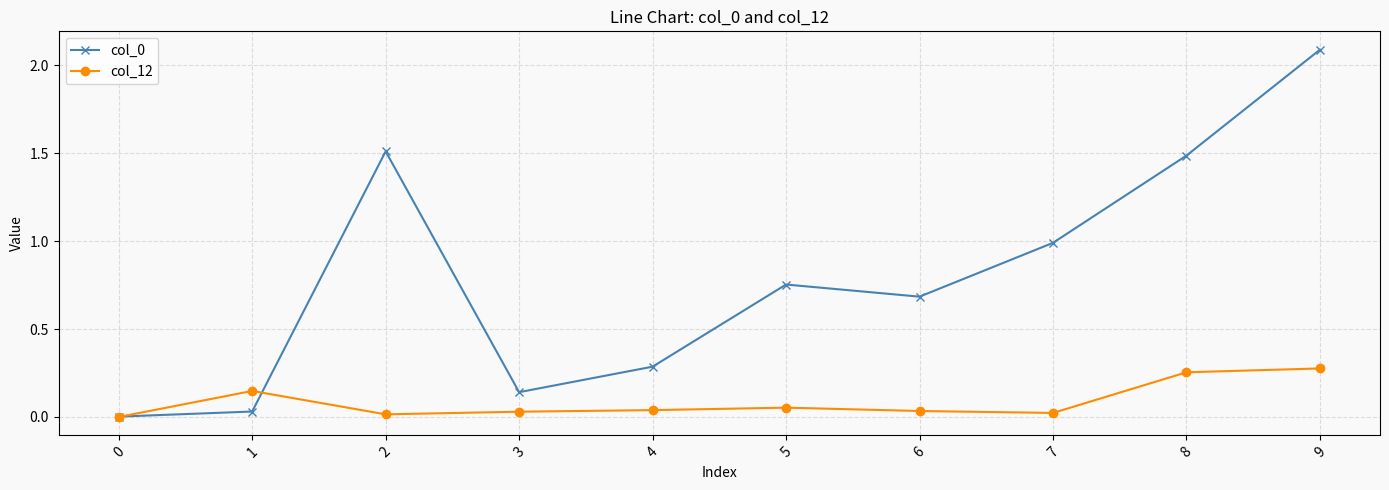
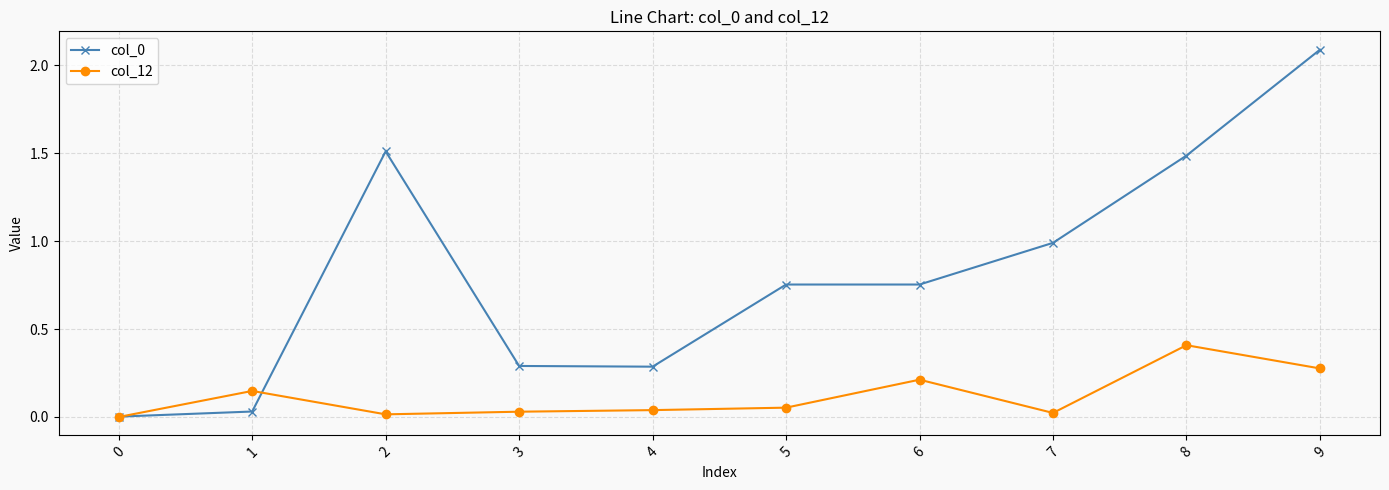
  {
    "col_0": {
      "1": 0.03,
      "2": 1.51,
-     "3": 0.14,
+     "3": 0.29,
      "4": 0.29,
      "5": 0.75,
-     "6": 0.68,
+     "6": 0.75,
      "7": 0.99,
      "8": 1.49,
      "9": 2.09
    },
    "col_12": {
      "1": 0.15,
      "2": 0.02,
      "3": 0.03,
      "4": 0.04,
      "5": 0.05,
-     "6": 0.03,
+     "6": 0.21,
      "7": 0.02,
-     "8": 0.25,
+     "8": 0.41,
      "9": 0.28
    }
  }
